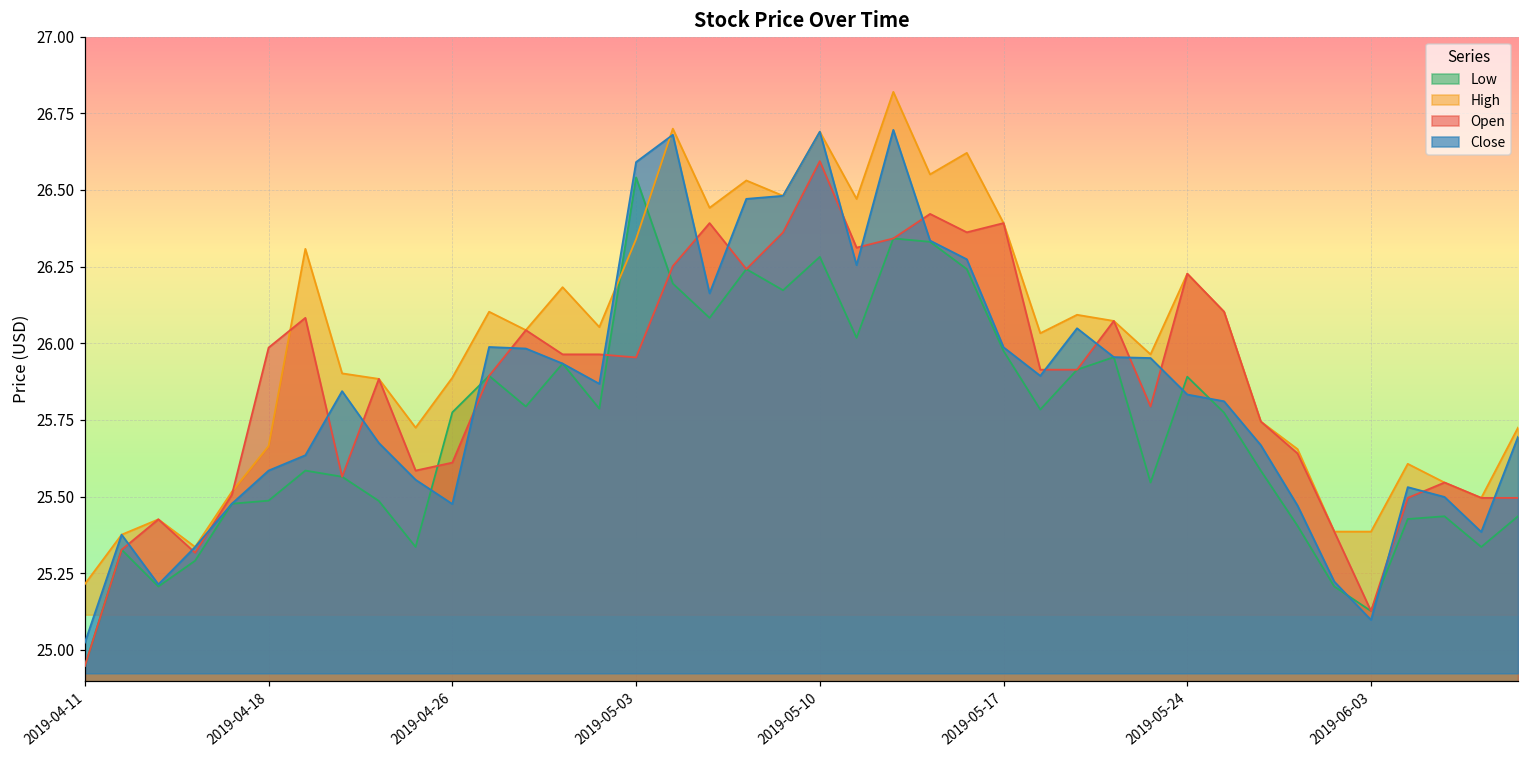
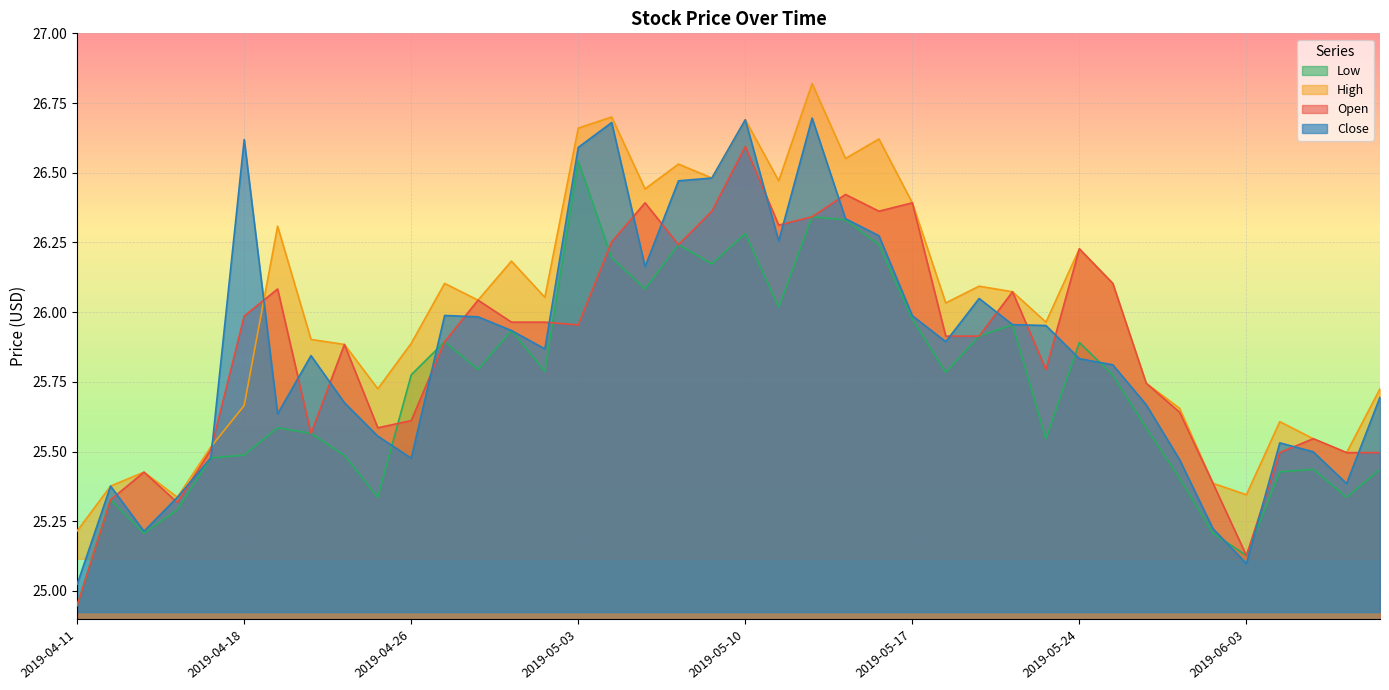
  {
    "Low": {
      "2019-04-18": 25.49,
      "2019-04-26": 25.78,
      "2019-05-03": 26.54,
      "2019-05-10": 26.28,
      "2019-05-17": 25.98,
      "2019-05-24": 25.89
    },
    "High": {
      "2019-04-11": 25.22,
      "2019-04-18": 25.67,
      "2019-04-26": 25.89,
-     "2019-05-03": 26.34,
-     "2019-06-03": 25.39
+     "2019-05-03": 26.66,
+     "2019-06-03": 25.35
    },
    "Open": {
      "2019-04-18": 25.99,
      "2019-04-26": 25.61,
      "2019-05-03": 25.95,
      "2019-05-10": 26.59
    },
    "Close": {
      "2019-04-11": 25.02,
-     "2019-04-18": 25.59,
+     "2019-04-18": 26.62,
      "2019-04-26": 25.48,
      "2019-05-03": 26.59,
      "2019-05-17": 25.99,
      "2019-05-24": 25.83,
      "2019-06-03": 25.10
    }
  }
